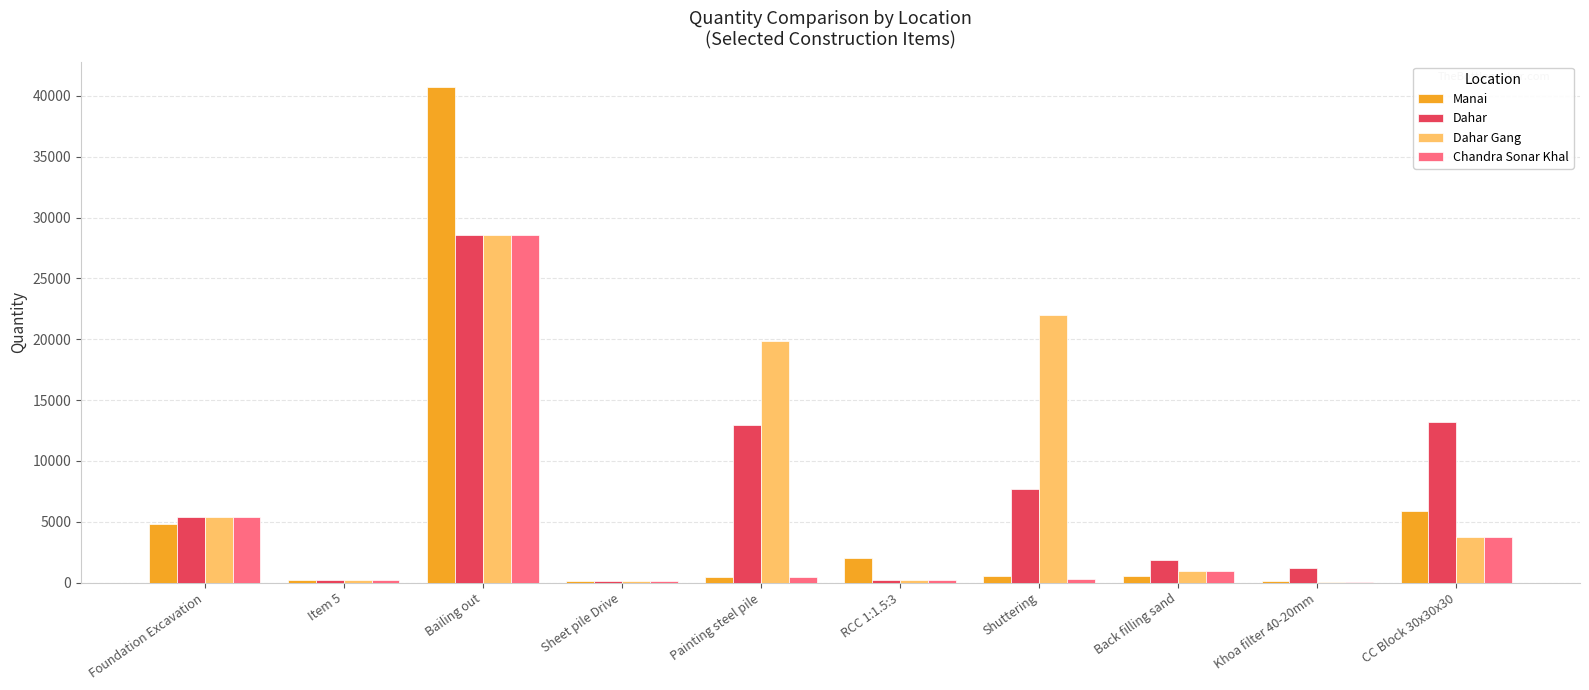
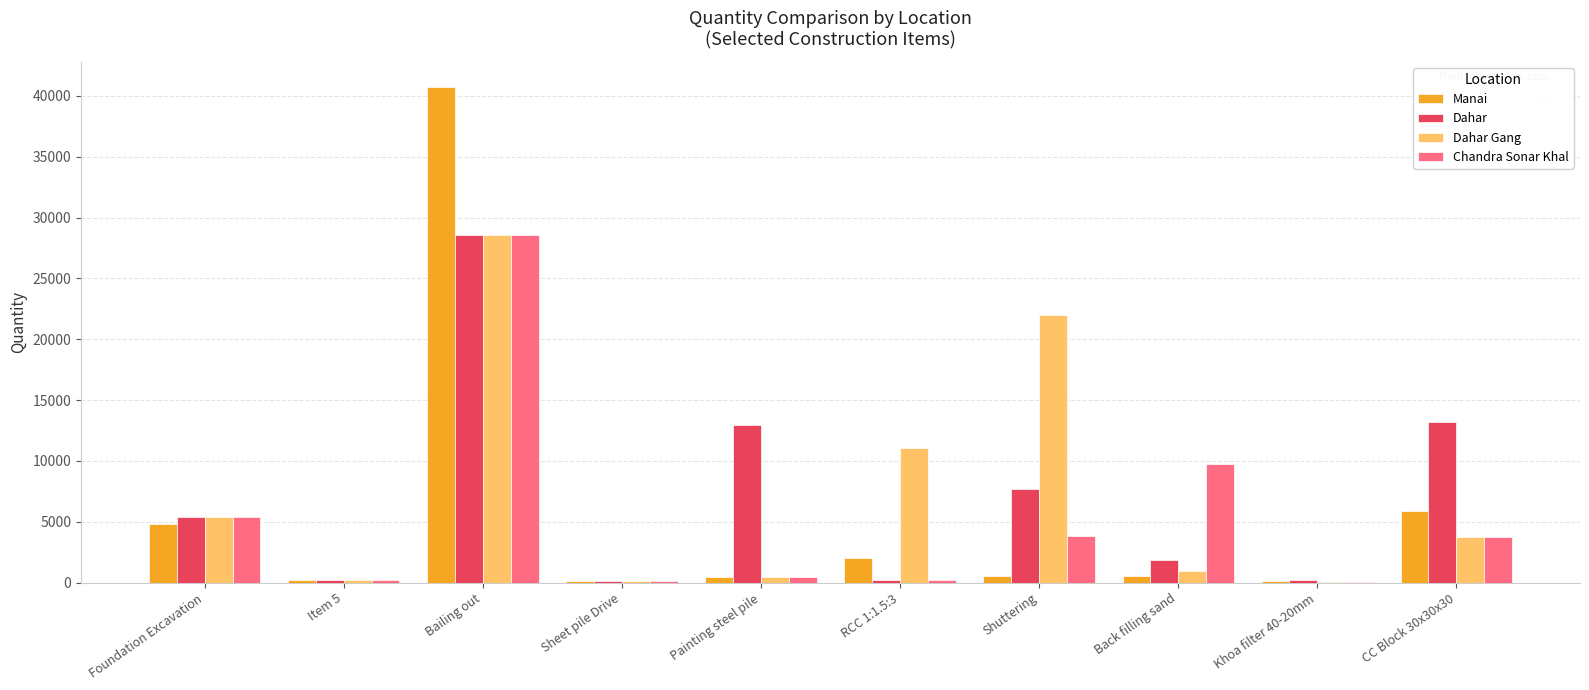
  {
    "Manai": {
      "Foundation Excavation": 4800,
      "Item 5": 200,
      "Bailing out": 40800,
      "Painting steel pile": 400,
      "RCC 1:1.5:3": 2100,
      "Shuttering": 600,
      "Back filling sand": 500,
      "CC Block 30x30x30": 5900
    },
    "Dahar": {
      "Foundation Excavation": 5400,
      "Bailing out": 28500,
      "Painting steel pile": 12900,
      "RCC 1:1.5:3": 200,
      "Shuttering": 7700,
      "Back filling sand": 1800,
-     "Khoa filter 40-20mm": 1200,
+     "Khoa filter 40-20mm": 200,
      "CC Block 30x30x30": 13200
    },
    "Dahar Gang": {
      "Foundation Excavation": 5400,
      "Bailing out": 28500,
-     "Painting steel pile": 19900,
-     "RCC 1:1.5:3": 200,
+     "Painting steel pile": 500,
+     "RCC 1:1.5:3": 11100,
      "Shuttering": 22000,
      "Back filling sand": 900,
      "CC Block 30x30x30": 3800
    },
    "Chandra Sonar Khal": {
      "Foundation Excavation": 5400,
      "Bailing out": 28500,
      "Painting steel pile": 500,
      "RCC 1:1.5:3": 200,
-     "Shuttering": 300,
-     "Back filling sand": 900,
+     "Shuttering": 3800,
+     "Back filling sand": 9700,
      "CC Block 30x30x30": 3800
    }
  }
